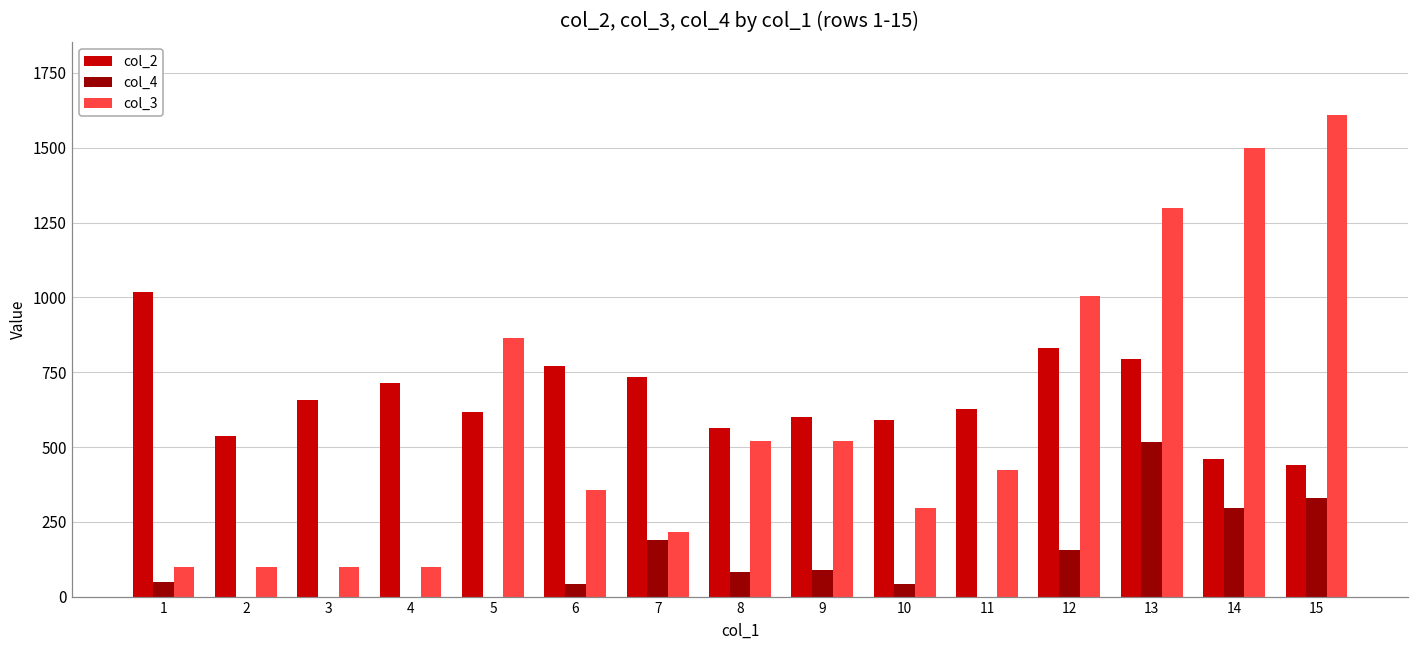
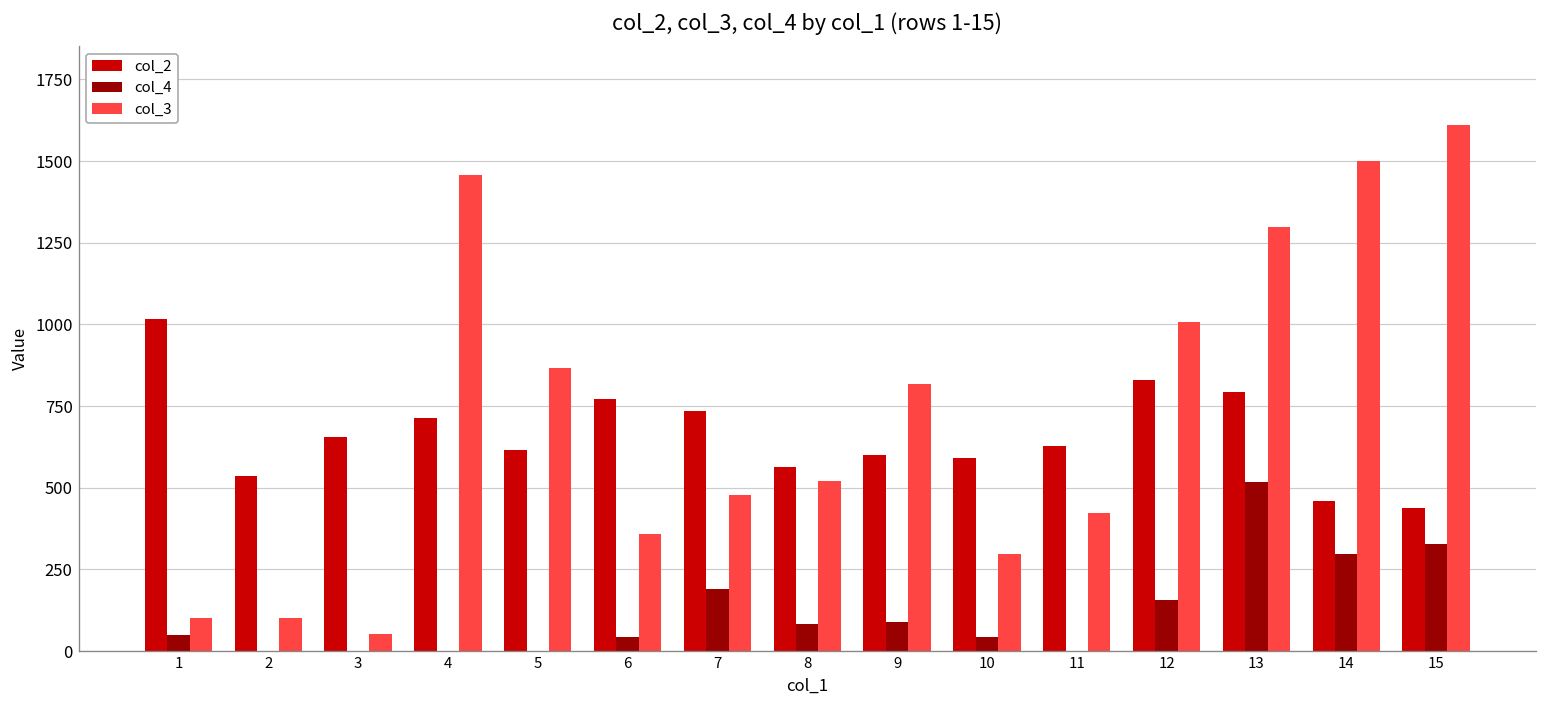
  {
    "col_3": {
      "1": 100,
      "2": 100,
-     "3": 100,
-     "4": 100,
+     "3": 50,
+     "4": 1460,
      "5": 870,
      "6": 360,
-     "7": 220,
+     "7": 480,
      "8": 520,
-     "9": 520,
+     "9": 820,
      "10": 300,
      "11": 420,
      "12": 1010,
      "13": 1300,
      "14": 1500,
      "15": 1610
    }
  }
